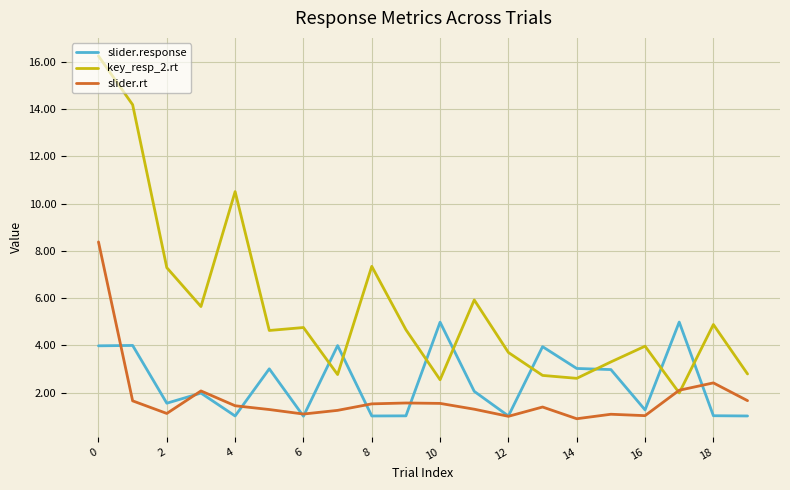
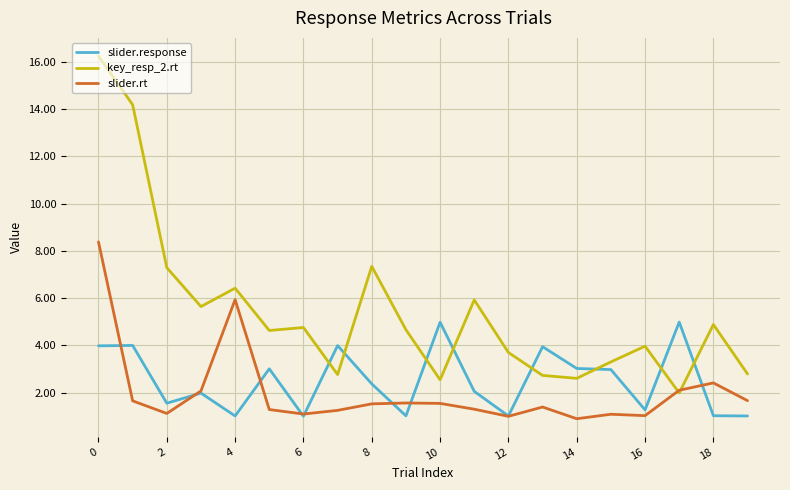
  {
    "slider.response": {
      "0": 4.0,
      "2": 1.6,
      "4": 1.0,
-     "8": 1.0,
+     "8": 2.4,
      "10": 5.0,
      "14": 3.0,
      "16": 1.3,
      "18": 1.0
    },
    "key_resp_2.rt": {
      "2": 7.3,
-     "4": 10.5,
+     "4": 6.4,
      "6": 4.8,
      "8": 7.3,
      "10": 2.5,
      "12": 3.7,
      "14": 2.6,
      "16": 4.0,
      "18": 4.9
    },
    "slider.rt": {
      "0": 8.4,
      "2": 1.1,
-     "4": 1.4,
+     "4": 5.9,
      "8": 1.5,
      "10": 1.5,
      "14": 0.9,
      "16": 1.0,
      "18": 2.4
    }
  }
